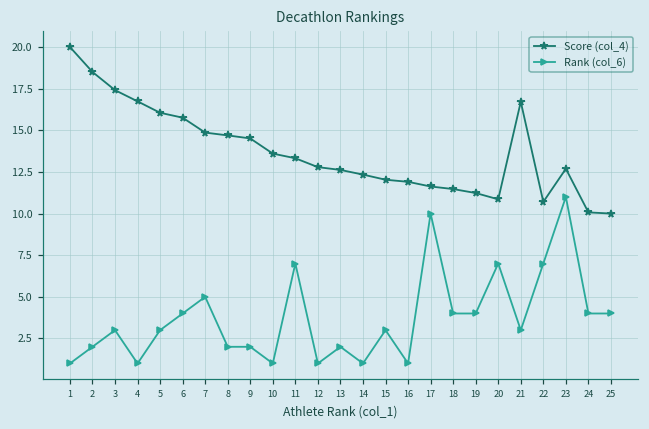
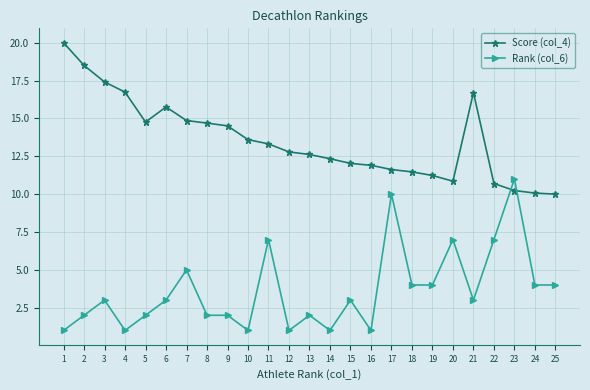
  {
    "Score (col_4)": {
      "1": 20.0,
      "2": 18.5,
      "3": 17.4,
      "4": 16.7,
-     "5": 16.1,
+     "5": 14.8,
      "6": 15.8,
      "7": 14.9,
      "8": 14.7,
      "9": 14.5,
      "10": 13.6,
      "11": 13.3,
      "12": 12.8,
      "13": 12.6,
      "14": 12.3,
      "15": 12.0,
      "16": 11.9,
      "17": 11.6,
      "18": 11.5,
      "19": 11.2,
      "20": 10.9,
      "21": 16.7,
      "22": 10.7,
-     "23": 12.7,
+     "23": 10.2,
      "24": 10.1,
      "25": 10.0
    },
    "Rank (col_6)": {
      "1": 1,
      "2": 2,
      "3": 3,
      "4": 1,
-     "5": 3,
-     "6": 4,
+     "5": 2,
+     "6": 3,
      "7": 5,
      "8": 2,
      "9": 2,
      "10": 1,
      "11": 7,
      "12": 1,
      "13": 2,
      "14": 1,
      "15": 3,
      "16": 1,
      "17": 10,
      "18": 4,
      "19": 4,
      "20": 7,
      "21": 3,
      "22": 7,
      "23": 11,
      "24": 4,
      "25": 4
    }
  }
